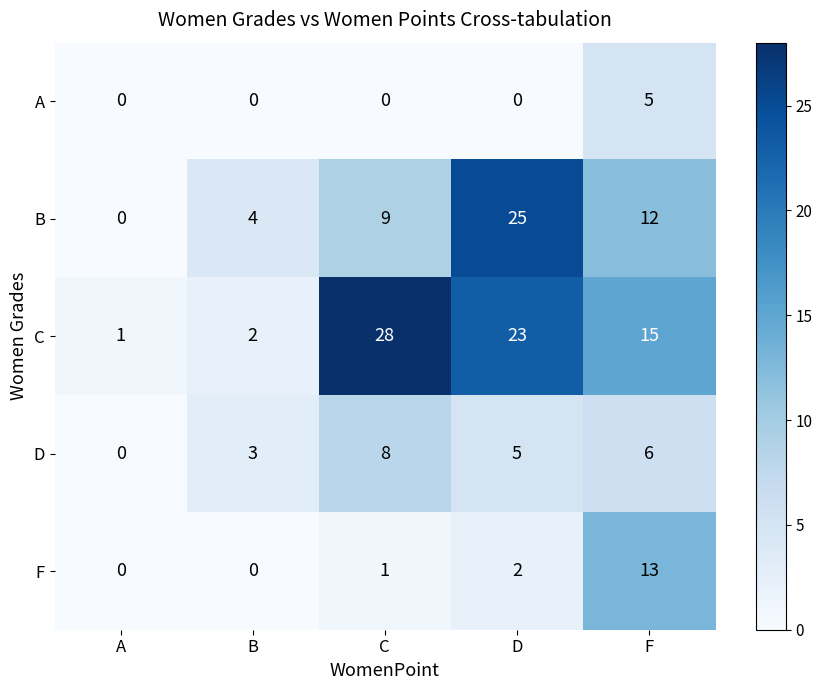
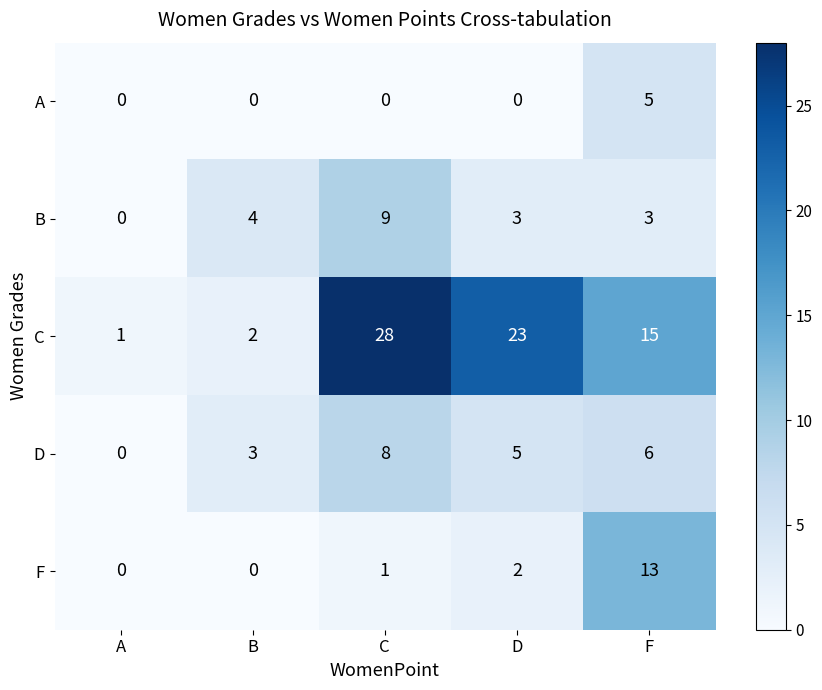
  {
    "A": {
      "A": 0,
      "B": 0,
      "C": 0,
      "D": 0,
      "F": 5
    },
    "B": {
      "A": 0,
      "B": 4,
      "C": 9,
-     "D": 25,
-     "F": 12
+     "D": 3,
+     "F": 3
    },
    "C": {
      "A": 1,
      "B": 2,
      "C": 28,
      "D": 23,
      "F": 15
    },
    "D": {
      "A": 0,
      "B": 3,
      "C": 8,
      "D": 5,
      "F": 6
    },
    "F": {
      "A": 0,
      "B": 0,
      "C": 1,
      "D": 2,
      "F": 13
    }
  }
